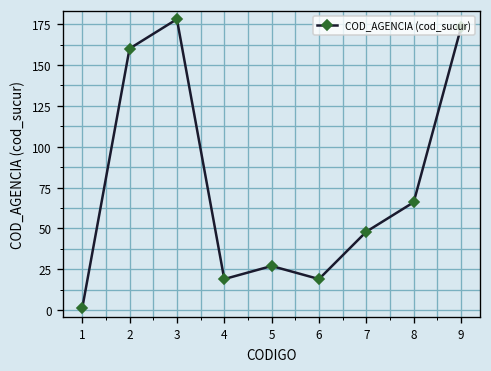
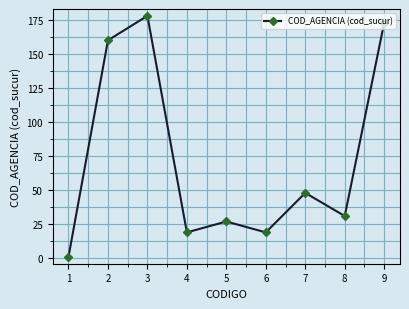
  {
    "1": 1,
    "2": 160,
    "3": 178,
    "4": 19,
    "5": 27,
    "6": 19,
    "7": 48,
-   "8": 66
+   "8": 31
  }
